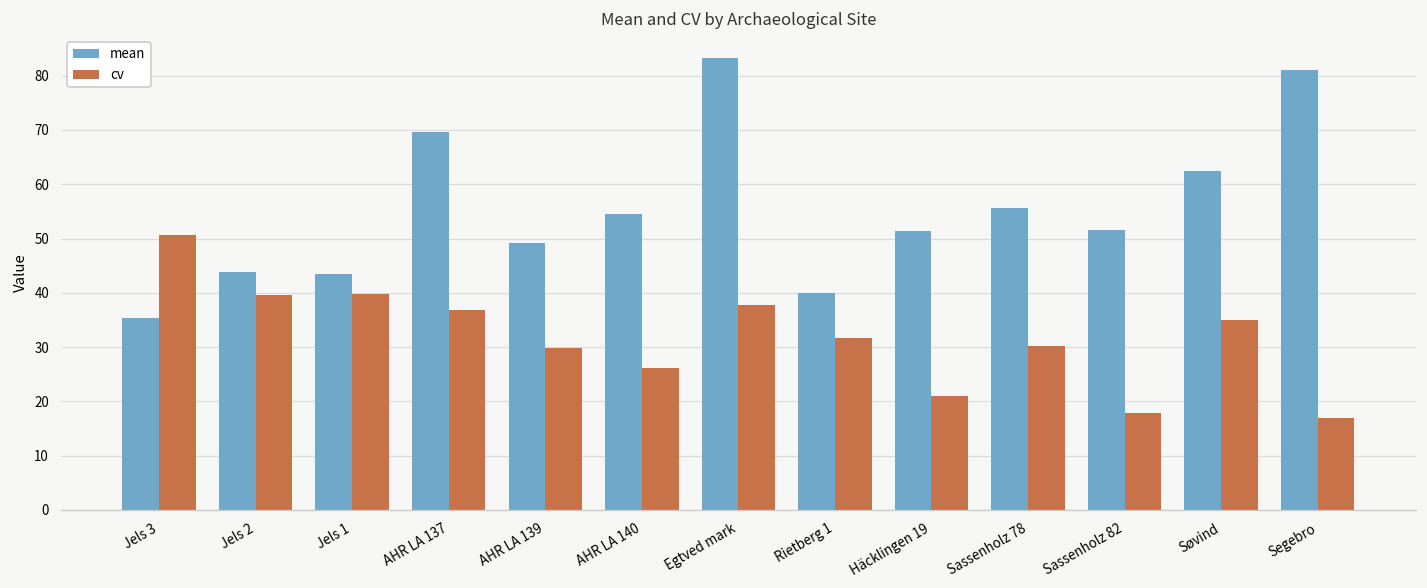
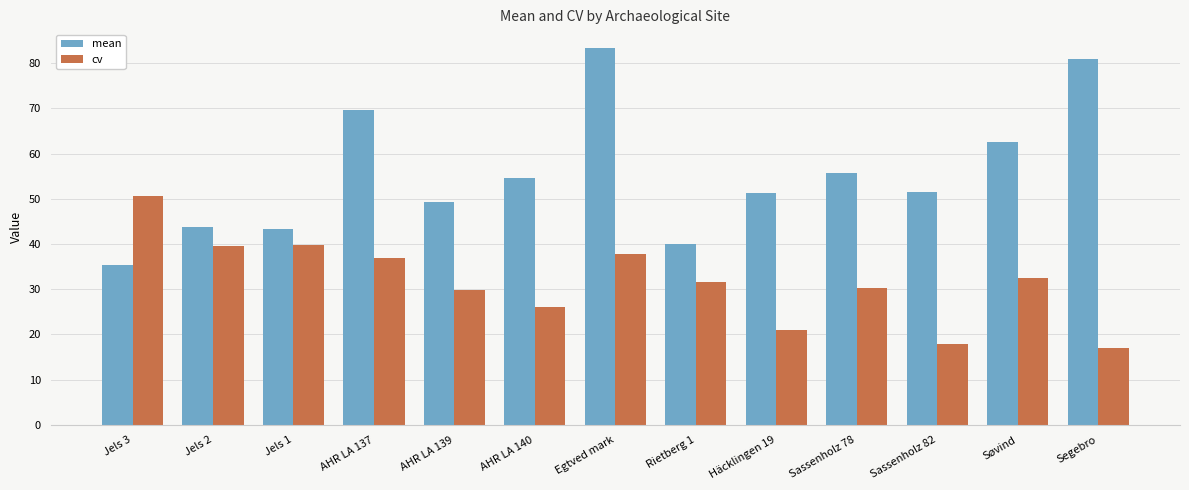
  {
    "mean": {
      "Jels 3": 35,
      "Jels 2": 44,
      "Jels 1": 43,
      "AHR LA 137": 70,
      "AHR LA 139": 49,
      "AHR LA 140": 55,
      "Egtved mark": 83,
      "Rietberg 1": 40,
      "Häcklingen 19": 51,
      "Sassenholz 78": 56,
      "Sassenholz 82": 52,
      "Søvind": 63,
      "Segebro": 81
    },
    "cv": {
      "Jels 3": 51,
      "Jels 2": 40,
      "Jels 1": 40,
      "AHR LA 137": 37,
      "AHR LA 139": 30,
      "AHR LA 140": 26,
      "Egtved mark": 38,
      "Rietberg 1": 32,
      "Häcklingen 19": 21,
      "Sassenholz 78": 30,
      "Sassenholz 82": 18,
-     "Søvind": 35,
+     "Søvind": 33,
      "Segebro": 17
    }
  }
